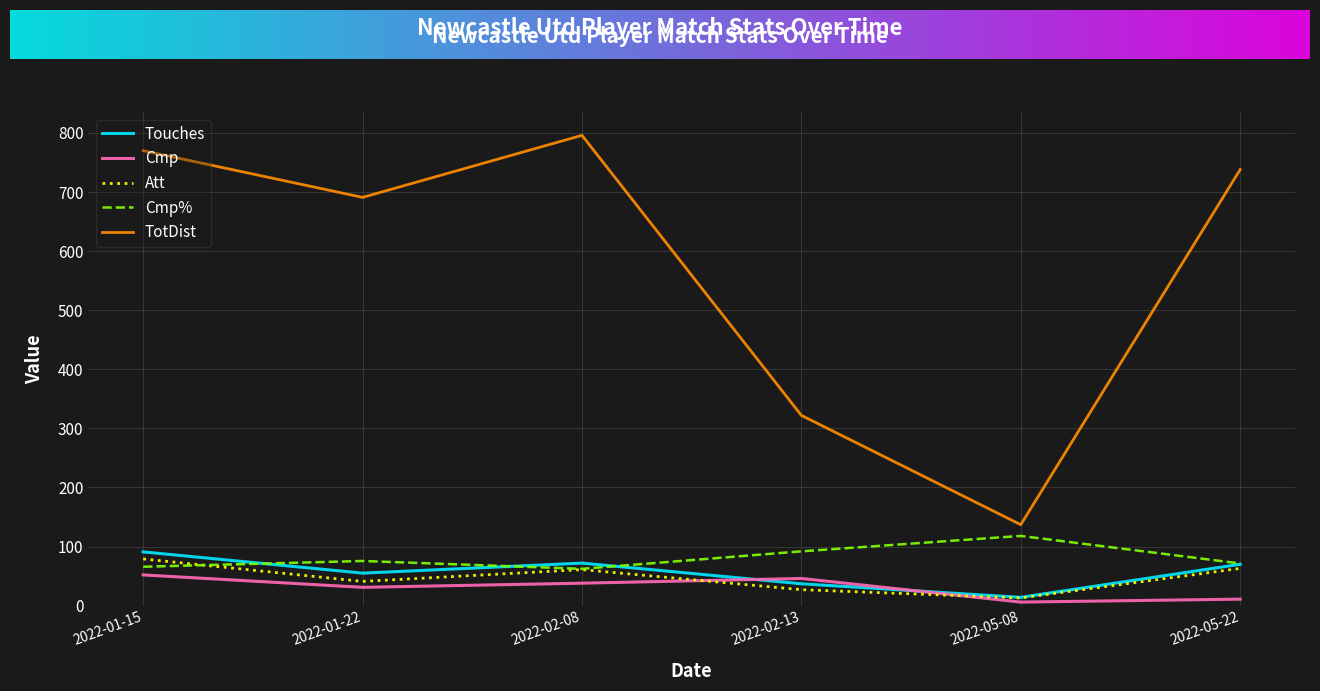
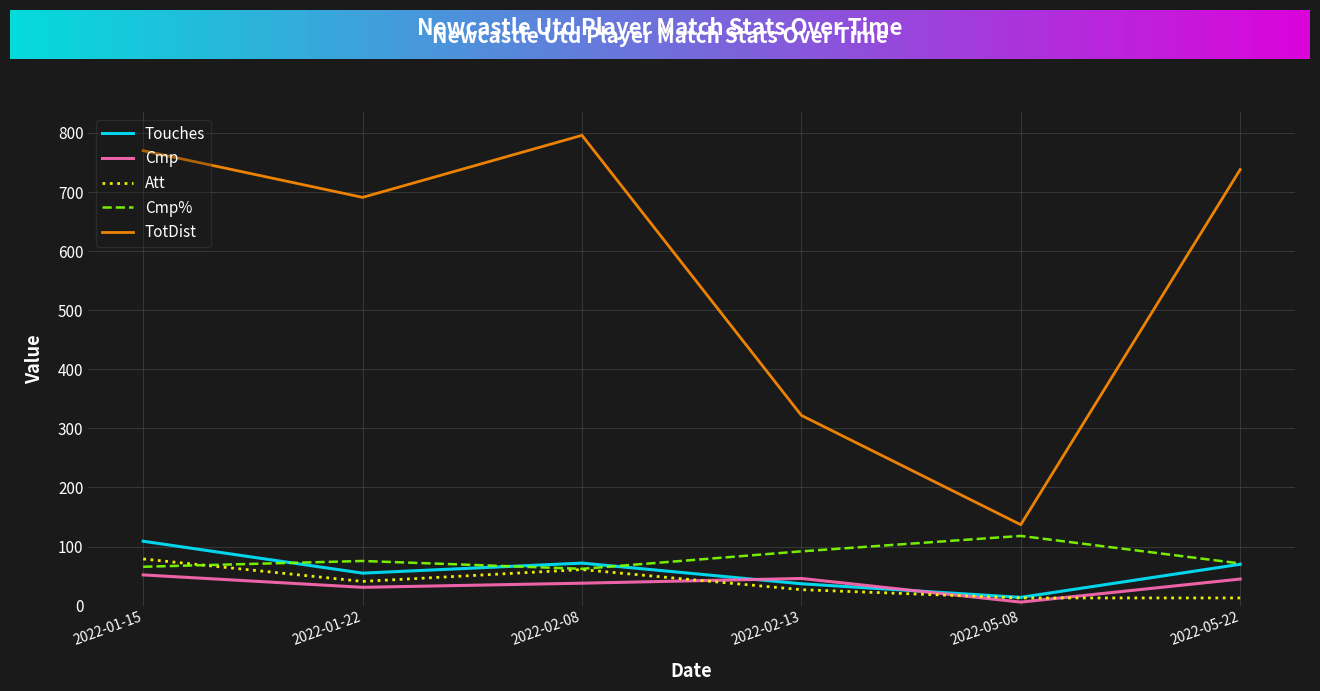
  {
    "Touches": {
-     "2022-01-15": 90,
+     "2022-01-15": 110,
      "2022-01-22": 60,
      "2022-02-08": 70,
      "2022-02-13": 40
    },
    "Cmp": {
      "2022-01-15": 50,
      "2022-01-22": 30,
      "2022-02-08": 40,
      "2022-02-13": 50,
      "2022-05-08": 10,
-     "2022-05-22": 10
+     "2022-05-22": 50
    },
    "Att": {
      "2022-01-15": 80,
      "2022-01-22": 40,
      "2022-02-13": 30,
-     "2022-05-22": 60
+     "2022-05-22": 10
    },
    "Cmp%": {
      "2022-01-15": 70,
      "2022-01-22": 80,
      "2022-02-13": 90,
      "2022-05-08": 120
    },
    "TotDist": {
      "2022-01-22": 690,
      "2022-02-08": 800,
      "2022-02-13": 320,
      "2022-05-08": 140,
      "2022-05-22": 740
    }
  }
